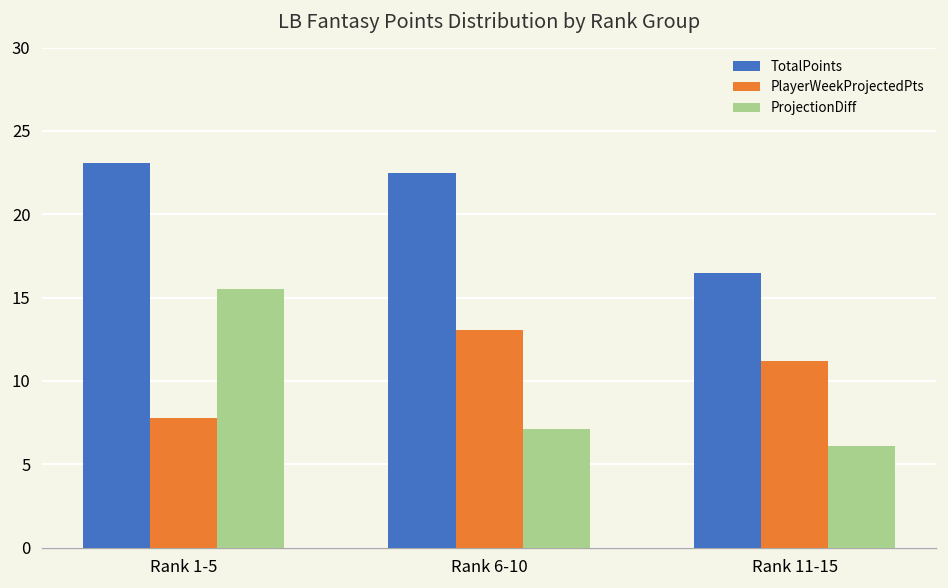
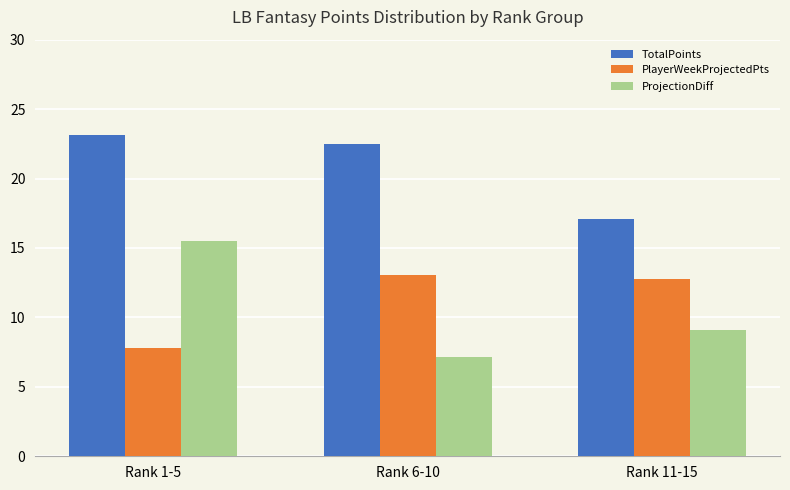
  {
    "TotalPoints": {
      "Rank 1-5": 23.1,
      "Rank 6-10": 22.5,
-     "Rank 11-15": 16.5
+     "Rank 11-15": 17.1
    },
    "PlayerWeekProjectedPts": {
      "Rank 1-5": 7.8,
      "Rank 6-10": 13.1,
-     "Rank 11-15": 11.2
+     "Rank 11-15": 12.8
    },
    "ProjectionDiff": {
      "Rank 1-5": 15.5,
      "Rank 6-10": 7.1,
-     "Rank 11-15": 6.1
+     "Rank 11-15": 9.1
    }
  }
